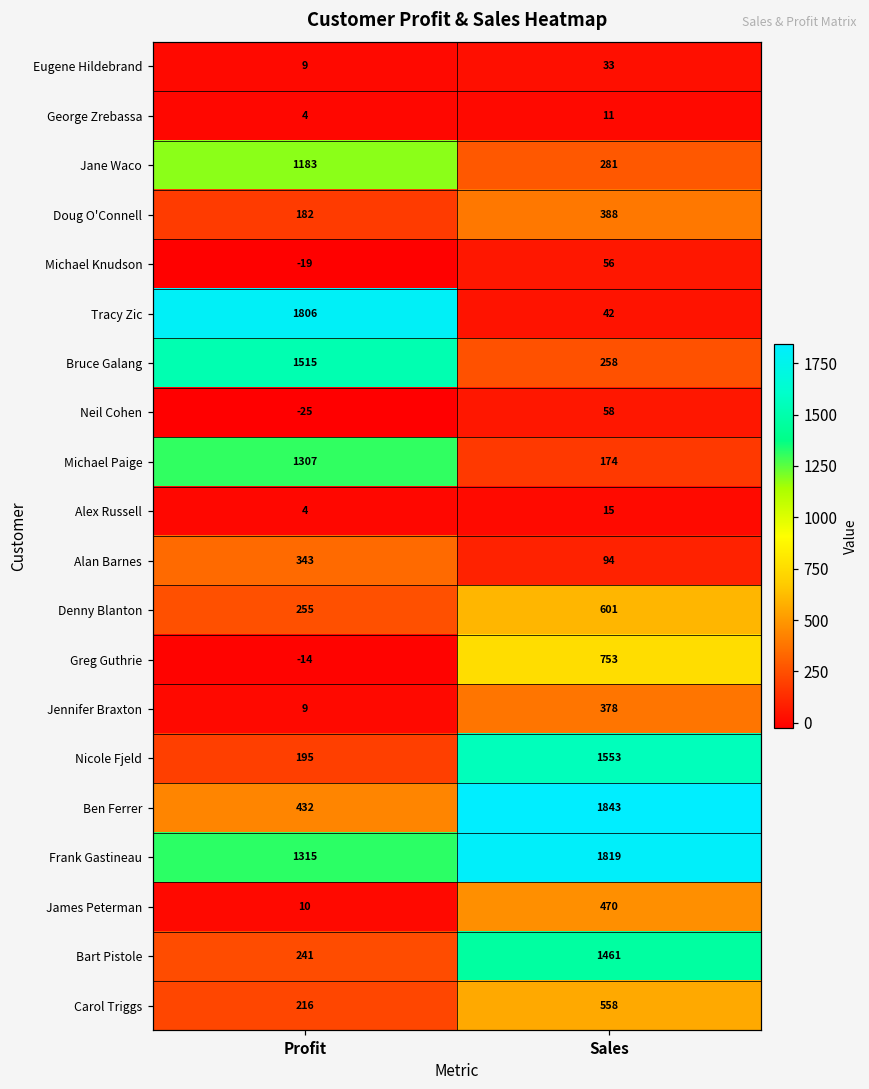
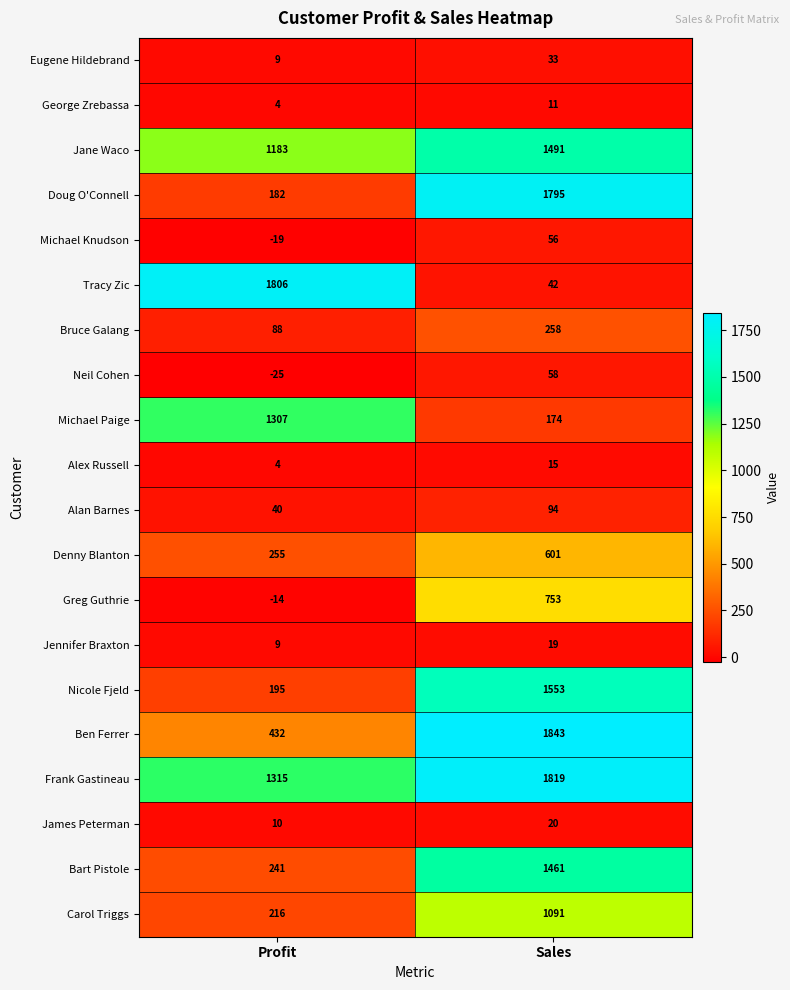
  {
    "Eugene Hildebrand": {
      "Profit": 9,
      "Sales": 33
    },
    "George Zrebassa": {
      "Profit": 4,
      "Sales": 11
    },
    "Jane Waco": {
      "Profit": 1183,
-     "Sales": 281
+     "Sales": 1491
    },
    "Doug O'Connell": {
      "Profit": 182,
-     "Sales": 388
+     "Sales": 1795
    },
    "Michael Knudson": {
      "Profit": -19,
      "Sales": 56
    },
    "Tracy Zic": {
      "Profit": 1806,
      "Sales": 42
    },
    "Bruce Galang": {
-     "Profit": 1515,
+     "Profit": 88,
      "Sales": 258
    },
    "Neil Cohen": {
      "Profit": -25,
      "Sales": 58
    },
    "Michael Paige": {
      "Profit": 1307,
      "Sales": 174
    },
    "Alex Russell": {
      "Profit": 4,
      "Sales": 15
    },
    "Alan Barnes": {
-     "Profit": 343,
+     "Profit": 40,
      "Sales": 94
    },
    "Denny Blanton": {
      "Profit": 255,
      "Sales": 601
    },
    "Greg Guthrie": {
      "Profit": -14,
      "Sales": 753
    },
    "Jennifer Braxton": {
      "Profit": 9,
-     "Sales": 378
+     "Sales": 19
    },
    "Nicole Fjeld": {
      "Profit": 195,
      "Sales": 1553
    },
    "Ben Ferrer": {
      "Profit": 432,
      "Sales": 1843
    },
    "Frank Gastineau": {
      "Profit": 1315,
      "Sales": 1819
    },
    "James Peterman": {
      "Profit": 10,
-     "Sales": 470
+     "Sales": 20
    },
    "Bart Pistole": {
      "Profit": 241,
      "Sales": 1461
    },
    "Carol Triggs": {
      "Profit": 216,
-     "Sales": 558
+     "Sales": 1091
    }
  }
